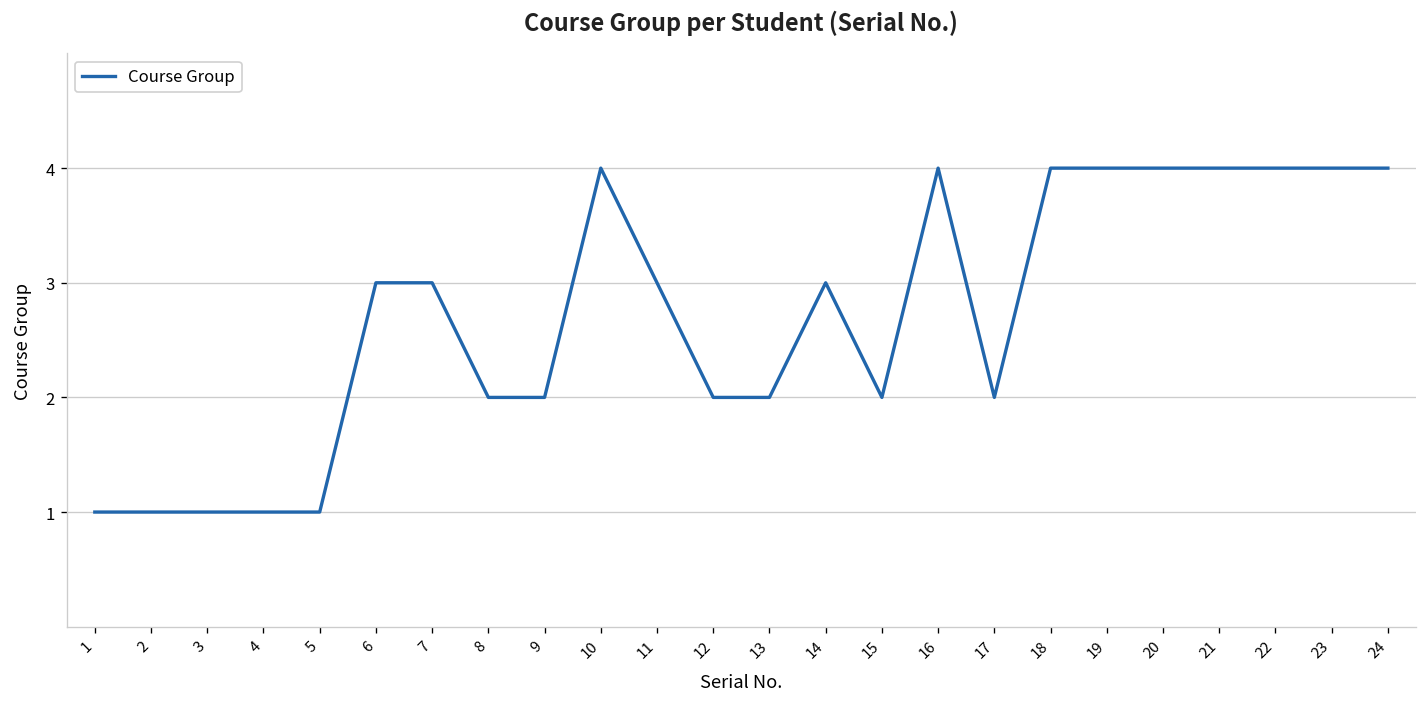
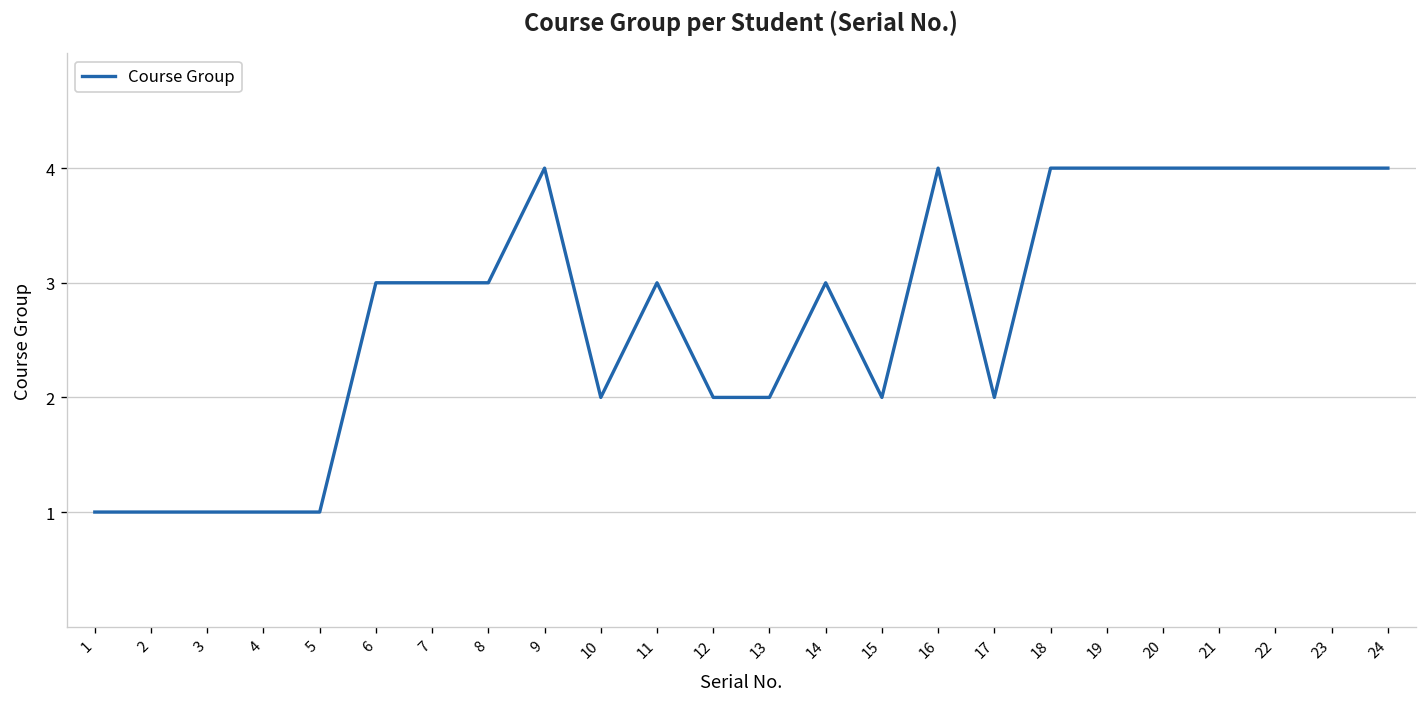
  {
    "1": 1,
    "2": 1,
    "3": 1,
    "4": 1,
    "5": 1,
    "6": 3,
    "7": 3,
-   "8": 2,
-   "9": 2,
-   "10": 4,
+   "8": 3,
+   "9": 4,
+   "10": 2,
    "11": 3,
    "12": 2,
    "13": 2,
    "14": 3,
    "15": 2,
    "16": 4,
    "17": 2,
    "18": 4,
    "19": 4,
    "20": 4,
    "21": 4,
    "22": 4,
    "23": 4,
    "24": 4
  }
